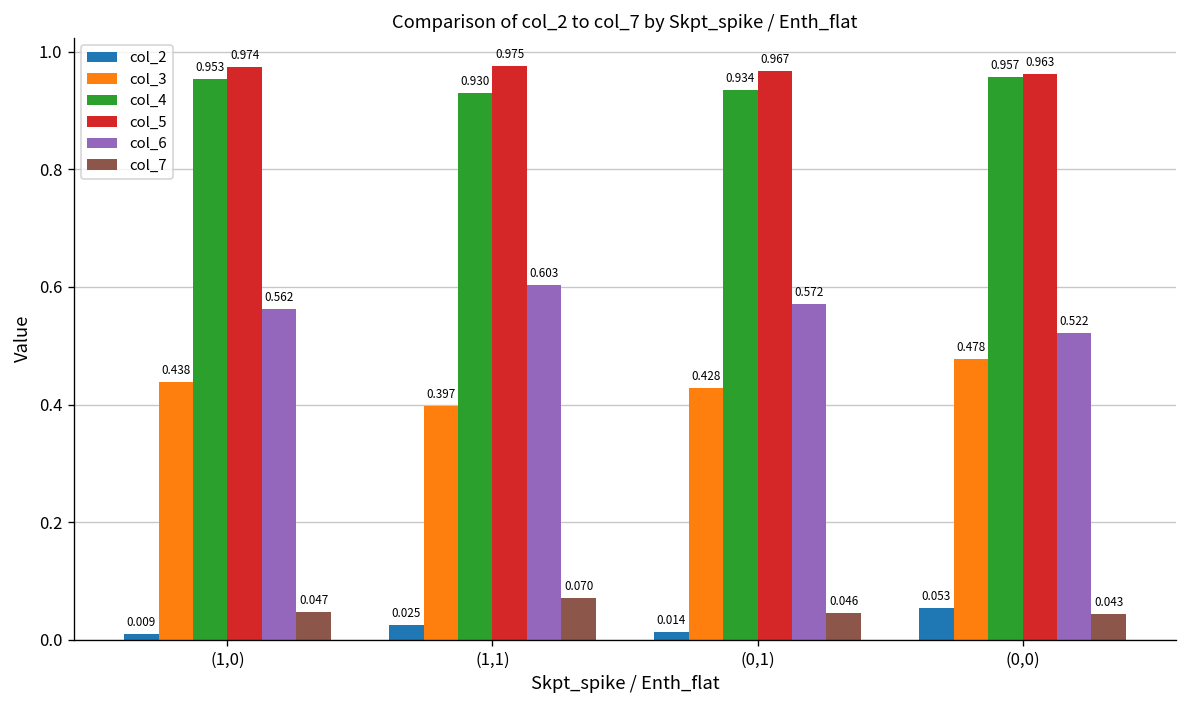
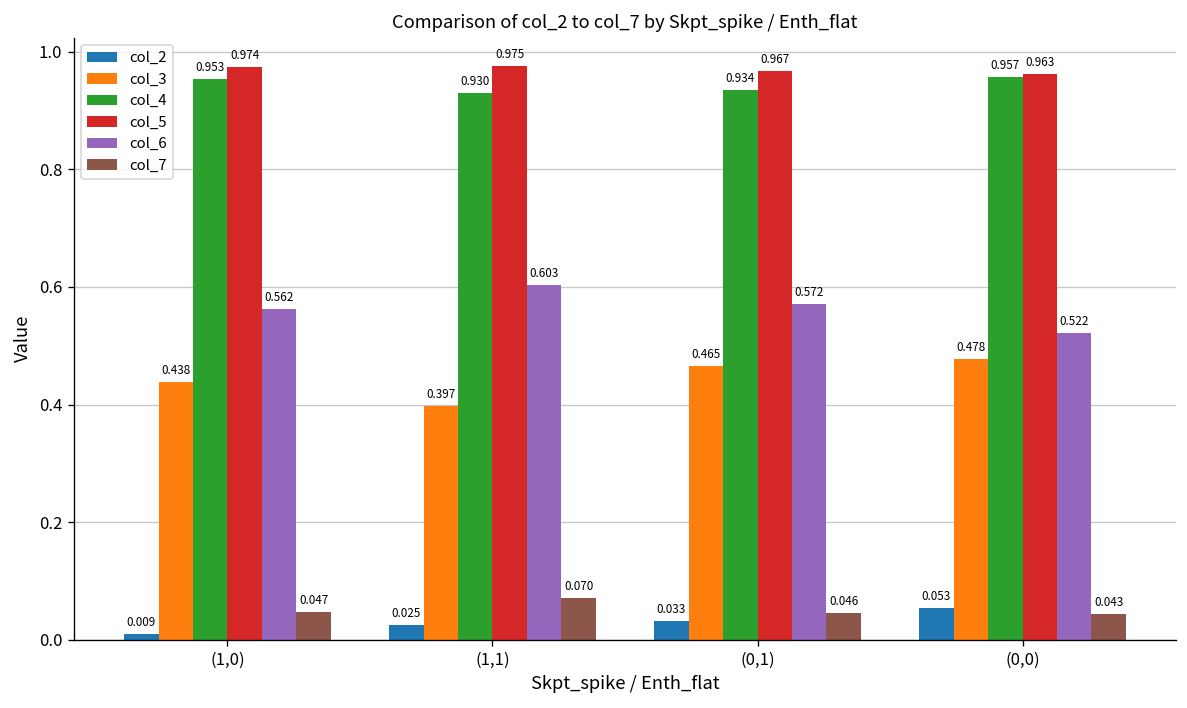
  {
    "col_2": {
      "(1,0)": 0.009,
      "(1,1)": 0.025,
-     "(0,1)": 0.014,
+     "(0,1)": 0.033,
      "(0,0)": 0.053
    },
    "col_3": {
      "(1,0)": 0.438,
      "(1,1)": 0.397,
-     "(0,1)": 0.428,
+     "(0,1)": 0.465,
      "(0,0)": 0.478
    },
    "col_4": {
      "(1,0)": 0.953,
      "(1,1)": 0.930,
      "(0,1)": 0.934,
      "(0,0)": 0.957
    },
    "col_5": {
      "(1,0)": 0.974,
      "(1,1)": 0.975,
      "(0,1)": 0.967,
      "(0,0)": 0.963
    },
    "col_6": {
      "(1,0)": 0.562,
      "(1,1)": 0.603,
      "(0,1)": 0.572,
      "(0,0)": 0.522
    },
    "col_7": {
      "(1,0)": 0.047,
      "(1,1)": 0.070,
      "(0,1)": 0.046,
      "(0,0)": 0.043
    }
  }
